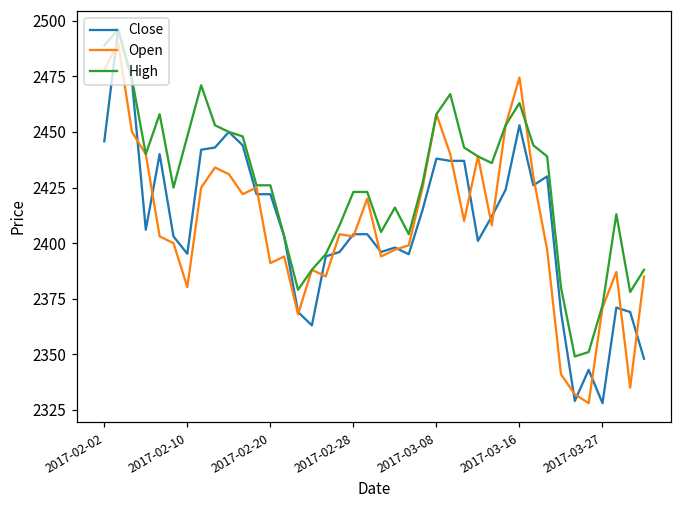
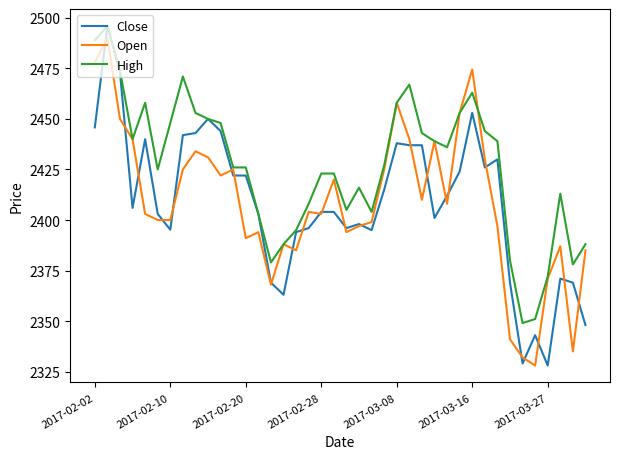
  {
    "Close": {
      "2017-02-02": 2446,
      "2017-02-10": 2395,
      "2017-02-20": 2422,
      "2017-03-08": 2438,
      "2017-03-16": 2453,
      "2017-03-27": 2328
    },
    "Open": {
-     "2017-02-10": 2380,
+     "2017-02-10": 2400,
      "2017-02-20": 2391,
      "2017-03-16": 2475
    },
    "High": {
      "2017-02-10": 2448,
      "2017-02-20": 2426,
      "2017-02-28": 2423,
      "2017-03-16": 2463
    }
  }
